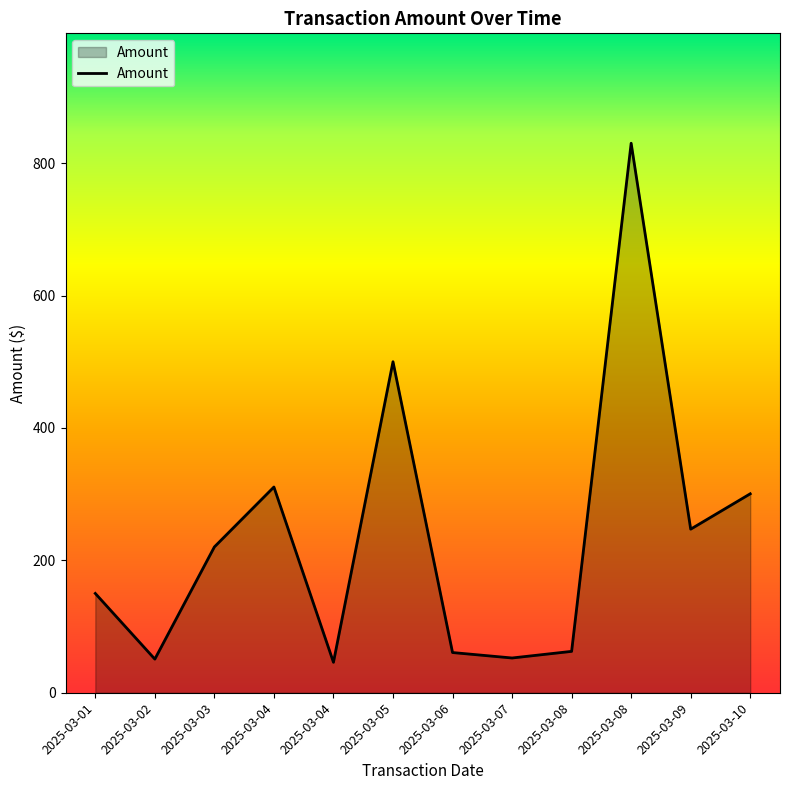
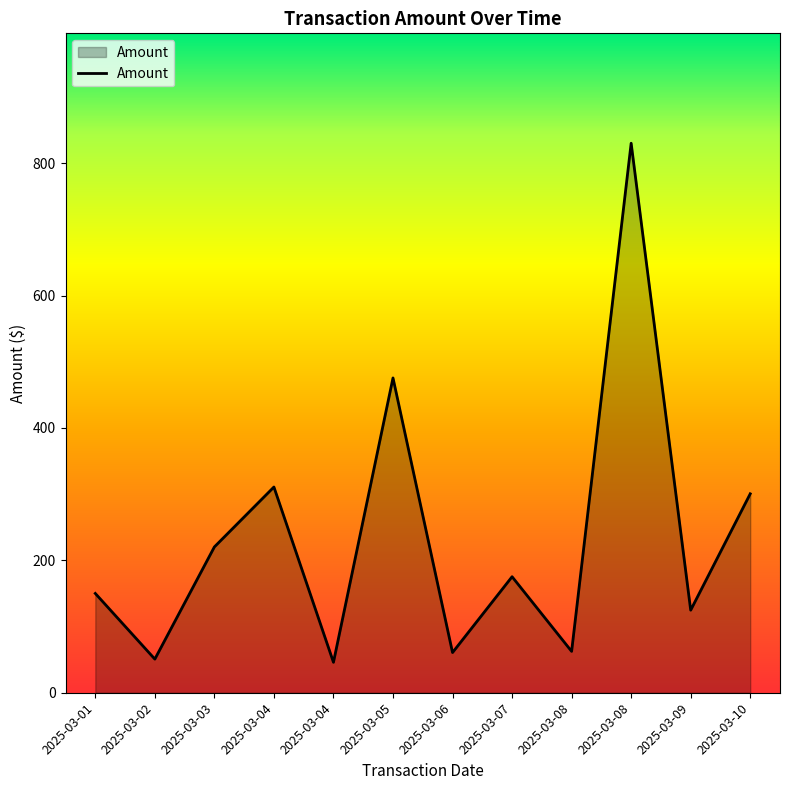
  {
    "2025-03-01": 150,
    "2025-03-02": 50,
    "2025-03-03": 220,
-   "2025-03-05": 500,
+   "2025-03-05": 480,
    "2025-03-06": 60,
-   "2025-03-07": 50,
-   "2025-03-09": 250,
+   "2025-03-07": 180,
+   "2025-03-09": 120,
    "2025-03-10": 300
  }
